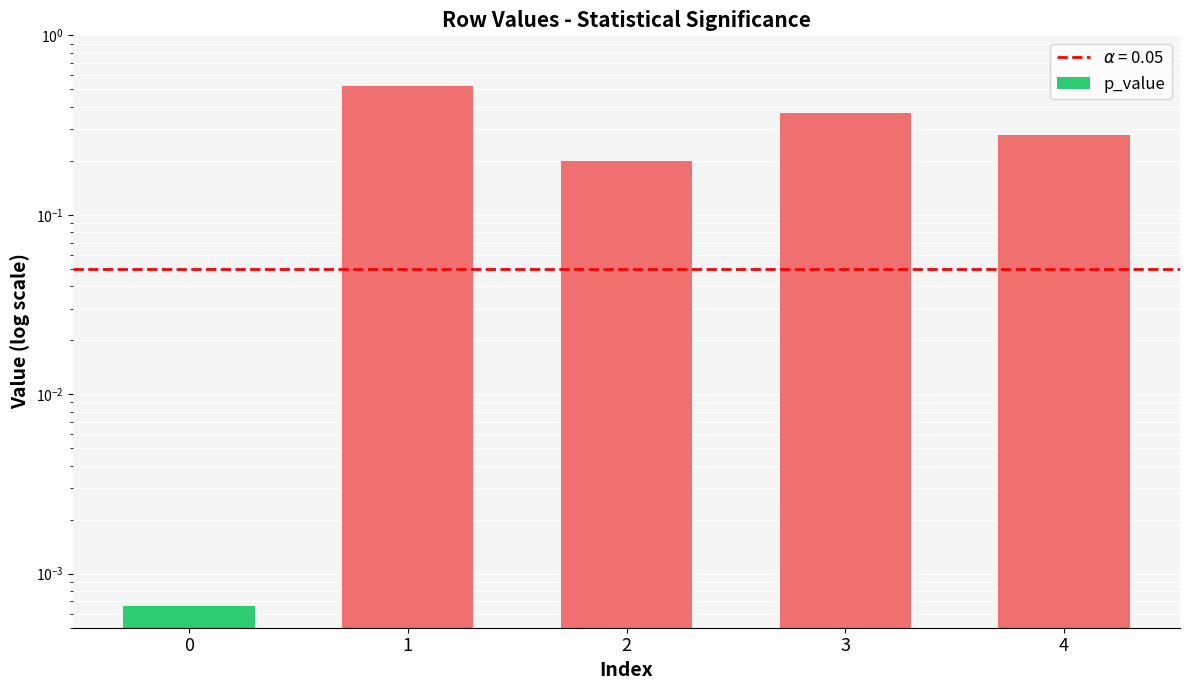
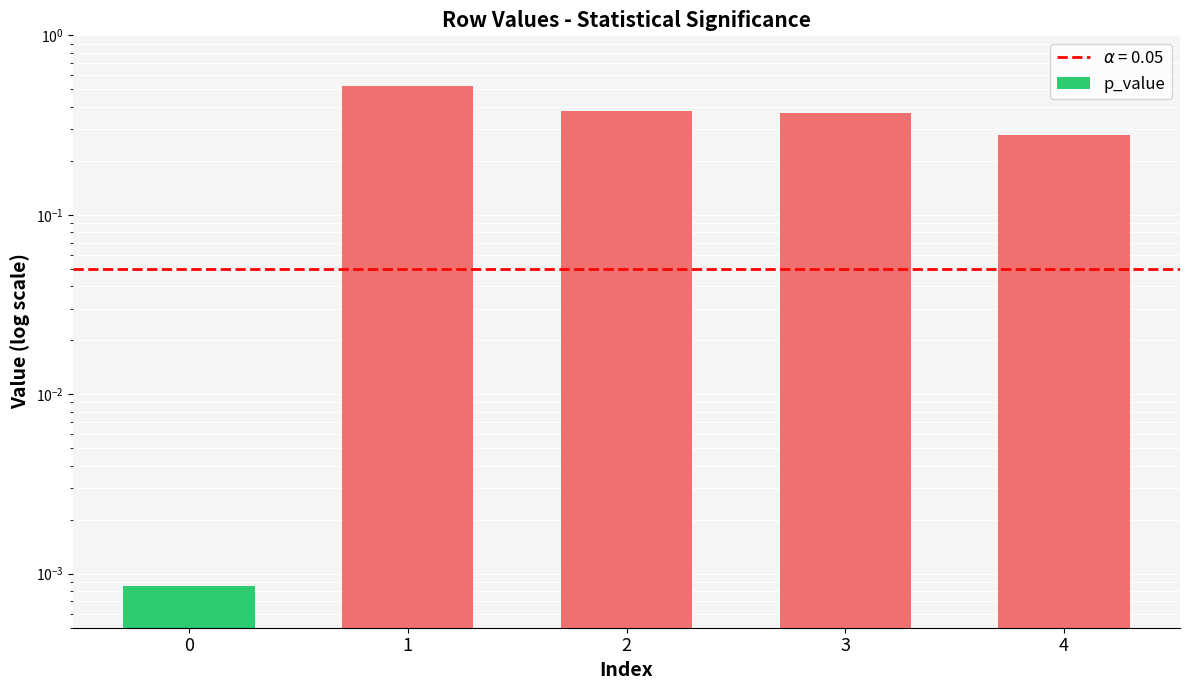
  {
-   "0": 0.00066,
+   "0": 0.0009,
    "1": 0.52,
-   "2": 0.20,
+   "2": 0.38,
    "3": 0.37,
    "4": 0.28
  }
